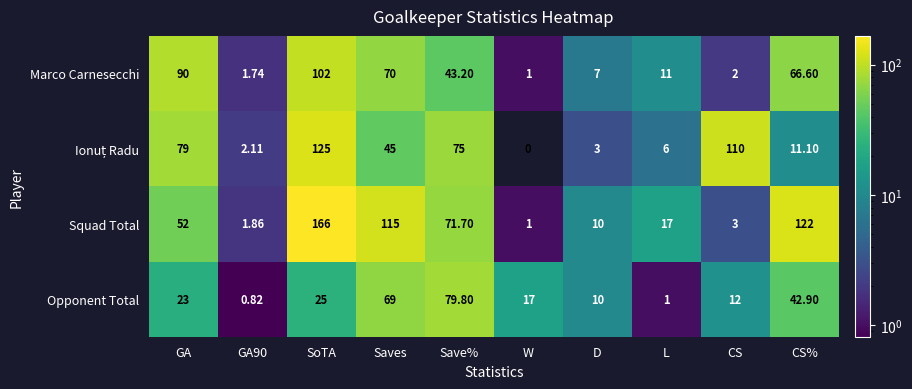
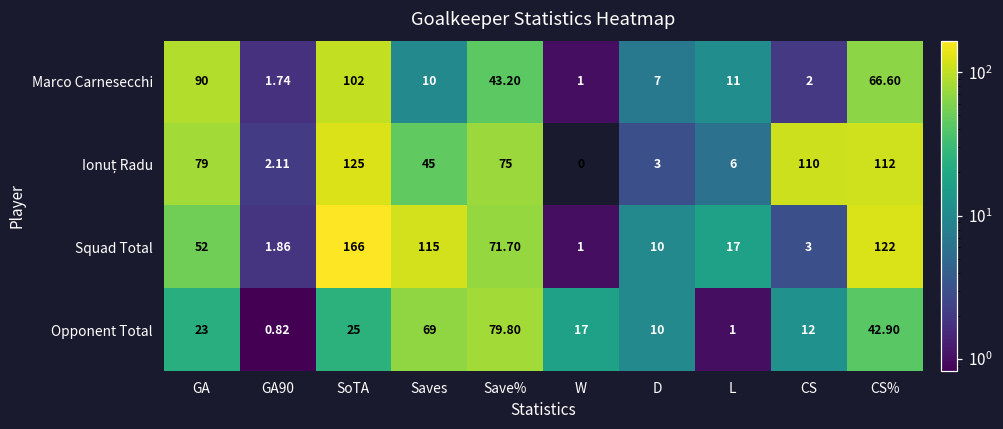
  {
    "Marco Carnesecchi": {
      "GA": 90,
      "GA90": 1.74,
      "SoTA": 102,
-     "Saves": 70,
+     "Saves": 10,
      "Save%": 43.20,
      "W": 1,
      "D": 7,
      "L": 11,
      "CS": 2,
      "CS%": 66.60
    },
    "Ionuț Radu": {
      "GA": 79,
      "GA90": 2.11,
      "SoTA": 125,
      "Saves": 45,
      "Save%": 75,
      "D": 3,
      "L": 6,
      "CS": 110,
-     "CS%": 11.10
+     "CS%": 112
    },
    "Squad Total": {
      "GA": 52,
      "GA90": 1.86,
      "SoTA": 166,
      "Saves": 115,
      "Save%": 71.70,
      "W": 1,
      "D": 10,
      "L": 17,
      "CS": 3,
      "CS%": 122
    },
    "Opponent Total": {
      "GA": 23,
      "GA90": 0.82,
      "SoTA": 25,
      "Saves": 69,
      "Save%": 79.80,
      "W": 17,
      "D": 10,
      "L": 1,
      "CS": 12,
      "CS%": 42.90
    }
  }
